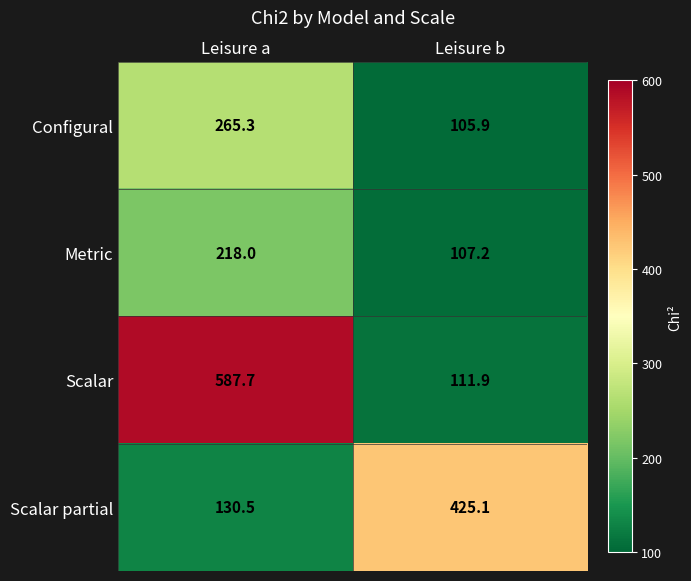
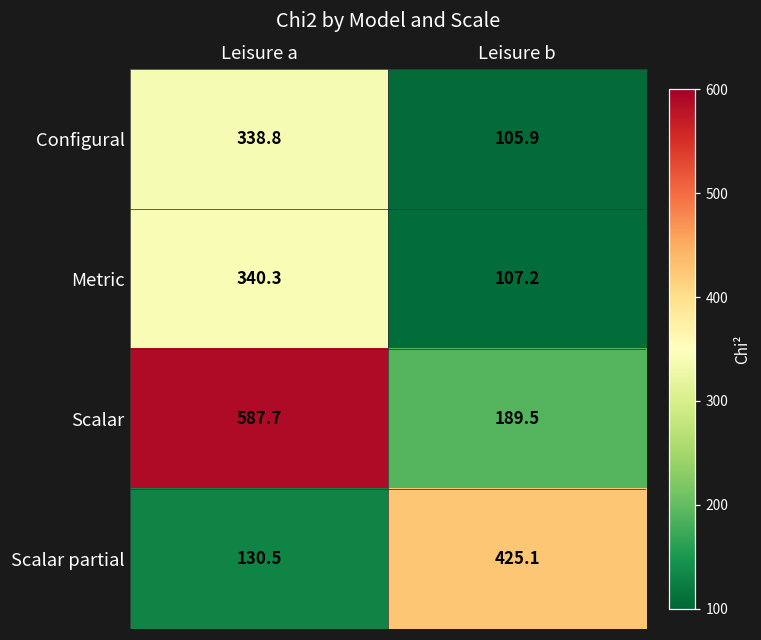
  {
    "Configural": {
-     "Leisure a": 265.3,
+     "Leisure a": 338.8,
      "Leisure b": 105.9
    },
    "Metric": {
-     "Leisure a": 218.0,
+     "Leisure a": 340.3,
      "Leisure b": 107.2
    },
    "Scalar": {
      "Leisure a": 587.7,
-     "Leisure b": 111.9
+     "Leisure b": 189.5
    },
    "Scalar partial": {
      "Leisure a": 130.5,
      "Leisure b": 425.1
    }
  }
